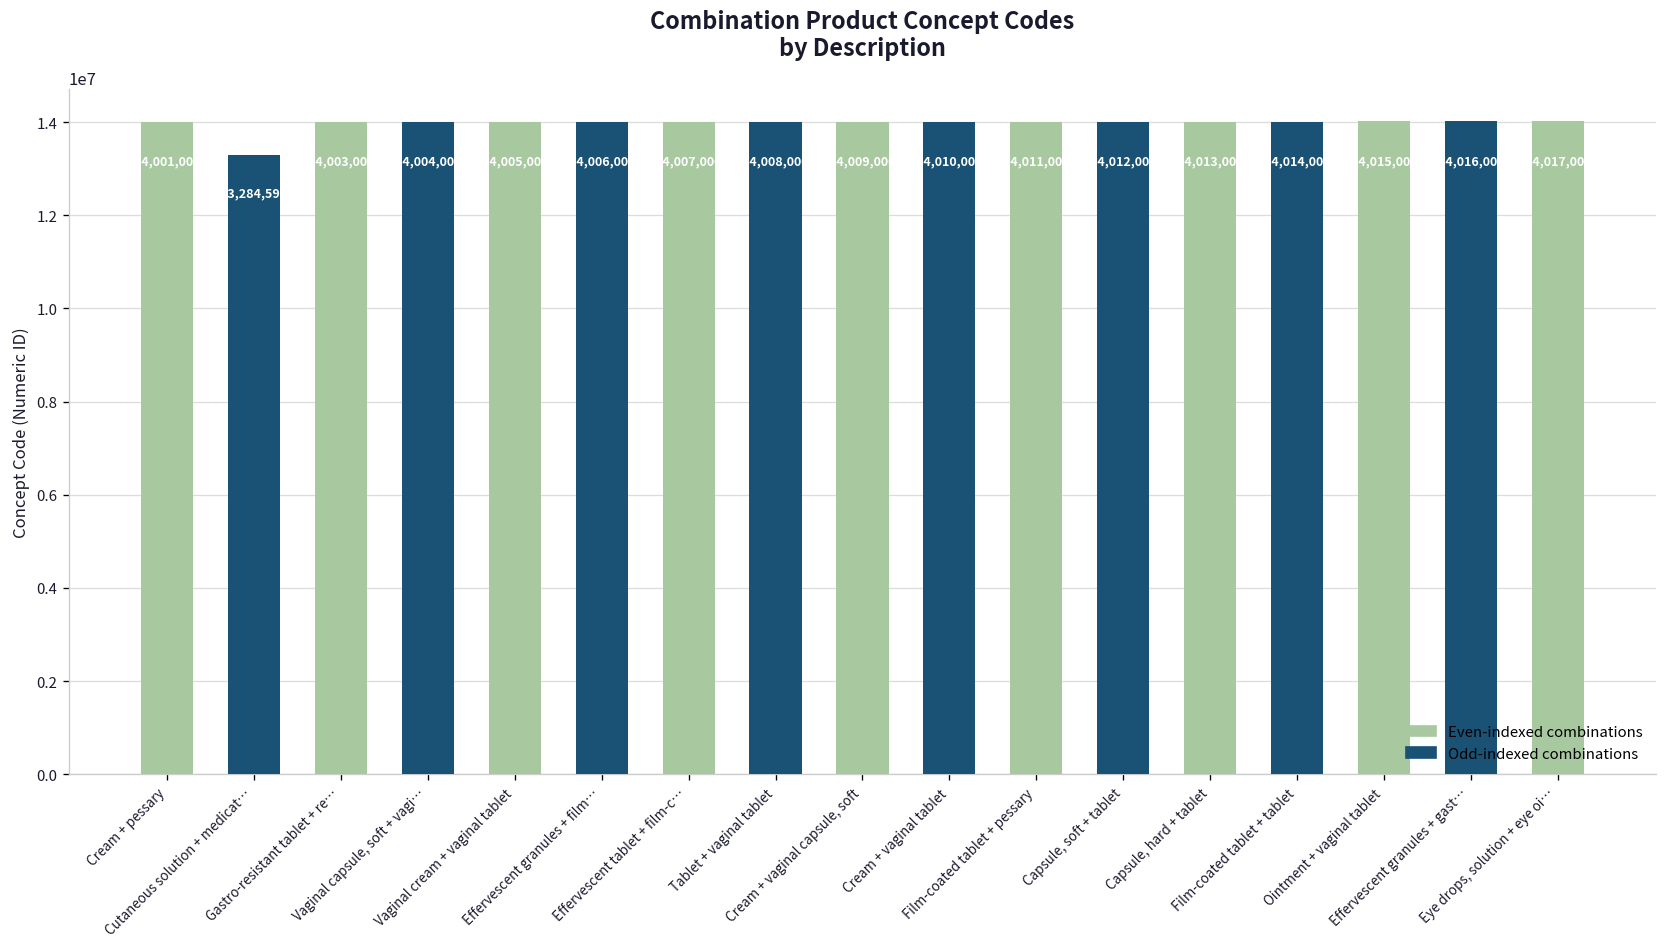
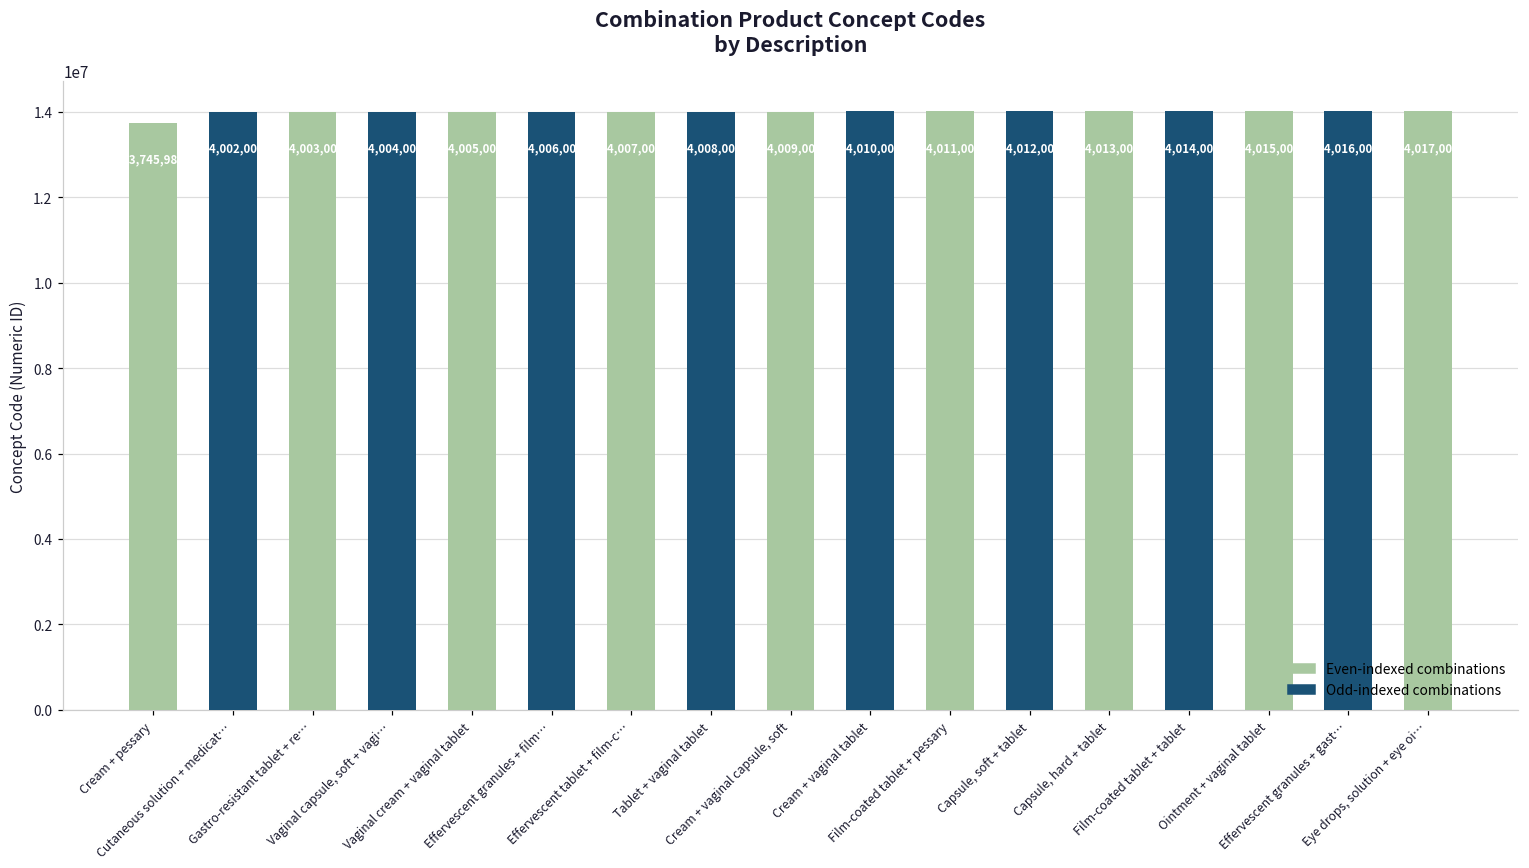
  {
-   "Cream + pessary": "14,001,000",
-   "Cutaneous solution + medicat…": "13,284,599",
+   "Cream + pessary": "13,745,983",
+   "Cutaneous solution + medicat…": "14,002,000",
    "Gastro-resistant tablet + re…": "14,003,000",
    "Vaginal capsule, soft + vagi…": "14,004,000",
    "Vaginal cream + vaginal tablet": "14,005,000",
    "Effervescent granules + film…": "14,006,000",
    "Effervescent tablet + film-c…": "14,007,000",
    "Tablet + vaginal tablet": "14,008,000",
    "Cream + vaginal capsule, soft": "14,009,000",
    "Cream + vaginal tablet": "14,010,000",
    "Film-coated tablet + pessary": "14,011,000",
    "Capsule, soft + tablet": "14,012,000",
    "Capsule, hard + tablet": "14,013,000",
    "Film-coated tablet + tablet": "14,014,000",
    "Ointment + vaginal tablet": "14,015,000",
    "Effervescent granules + gast…": "14,016,000",
    "Eye drops, solution + eye oi…": "14,017,000"
  }
